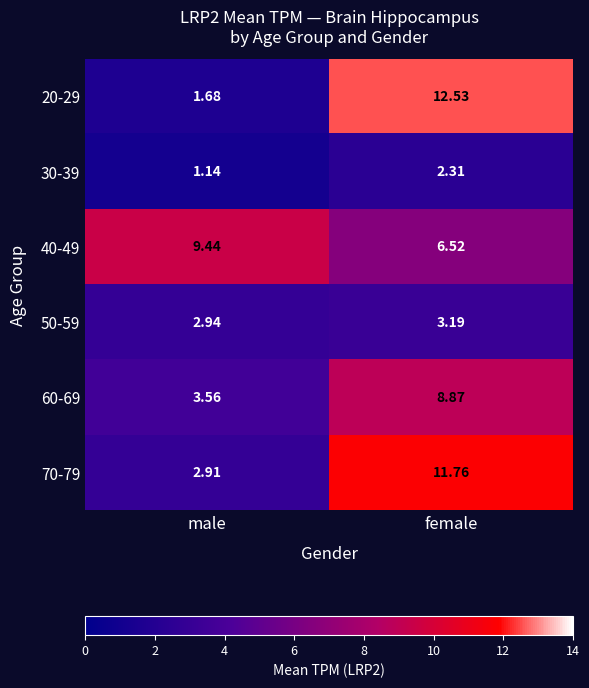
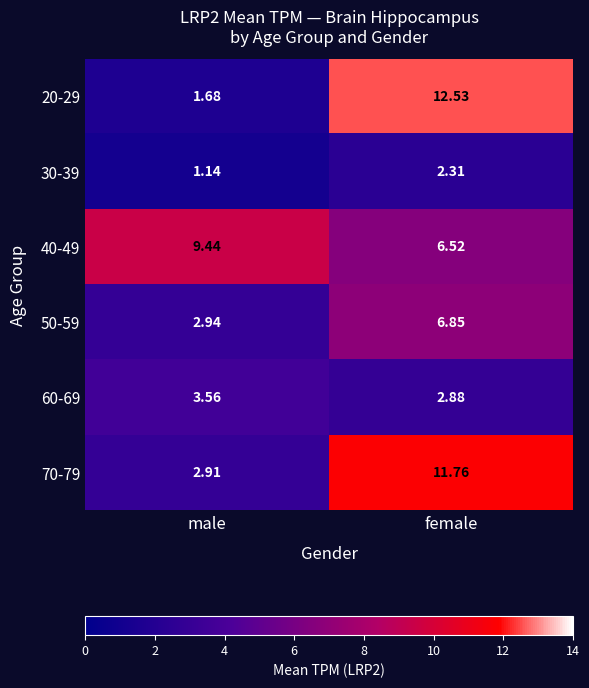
  {
    "20-29": {
      "male": 1.68,
      "female": 12.53
    },
    "30-39": {
      "male": 1.14,
      "female": 2.31
    },
    "40-49": {
      "male": 9.44,
      "female": 6.52
    },
    "50-59": {
      "male": 2.94,
-     "female": 3.19
+     "female": 6.85
    },
    "60-69": {
      "male": 3.56,
-     "female": 8.87
+     "female": 2.88
    },
    "70-79": {
      "male": 2.91,
      "female": 11.76
    }
  }
